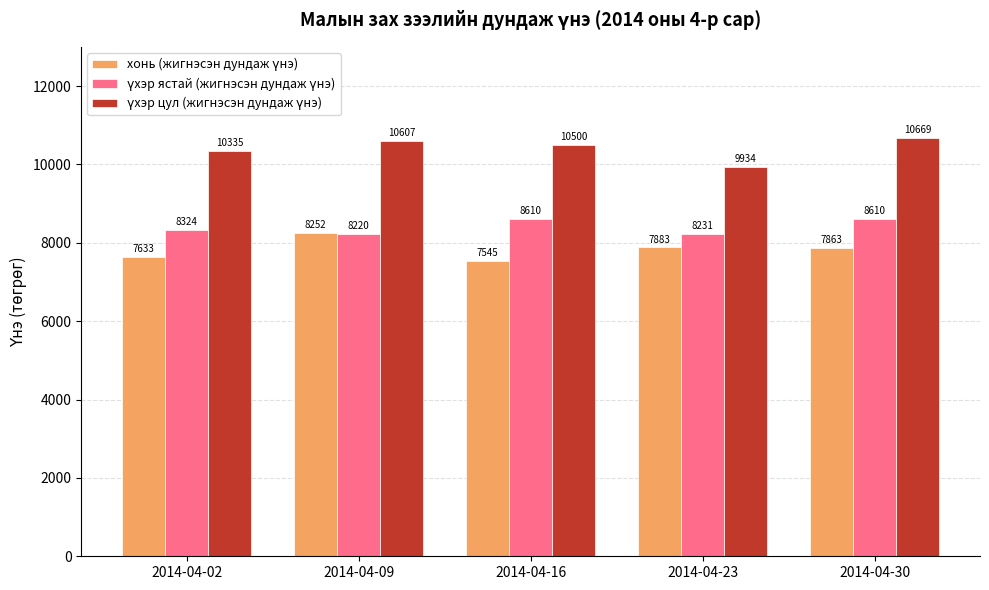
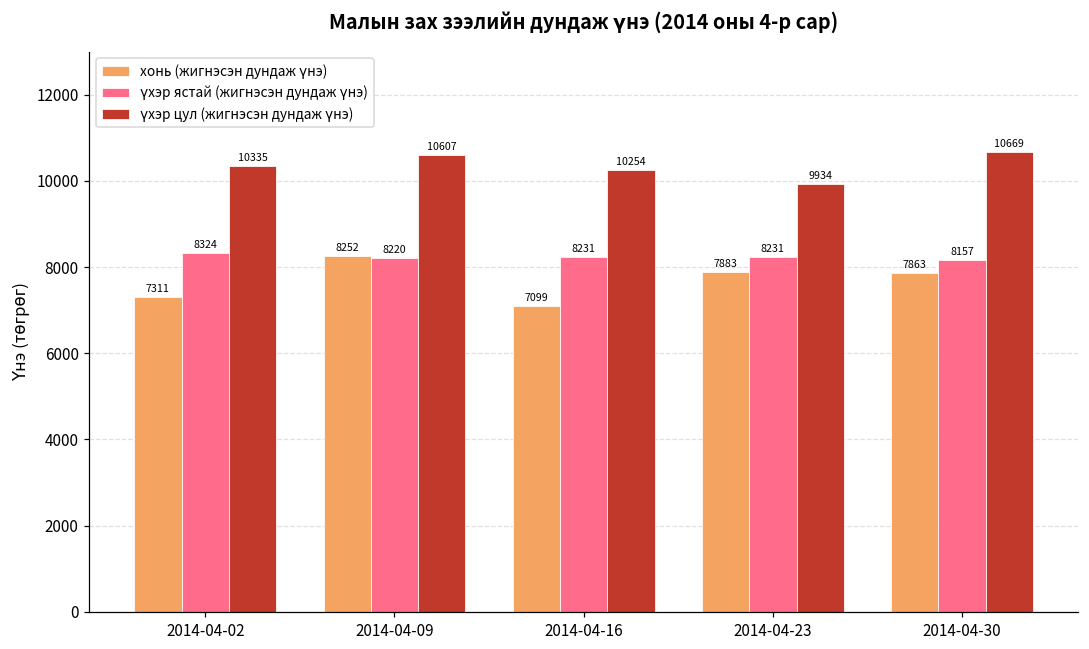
  {
    "хонь (жигнэсэн дундаж үнэ)": {
-     "2014-04-02": 7633,
+     "2014-04-02": 7311,
      "2014-04-09": 8252,
-     "2014-04-16": 7545,
+     "2014-04-16": 7099,
      "2014-04-23": 7883,
      "2014-04-30": 7863
    },
    "үхэр ястай (жигнэсэн дундаж үнэ)": {
      "2014-04-02": 8324,
      "2014-04-09": 8220,
-     "2014-04-16": 8610,
+     "2014-04-16": 8231,
      "2014-04-23": 8231,
-     "2014-04-30": 8610
+     "2014-04-30": 8157
    },
    "үхэр цул (жигнэсэн дундаж үнэ)": {
      "2014-04-02": 10335,
      "2014-04-09": 10607,
-     "2014-04-16": 10500,
+     "2014-04-16": 10254,
      "2014-04-23": 9934,
      "2014-04-30": 10669
    }
  }
